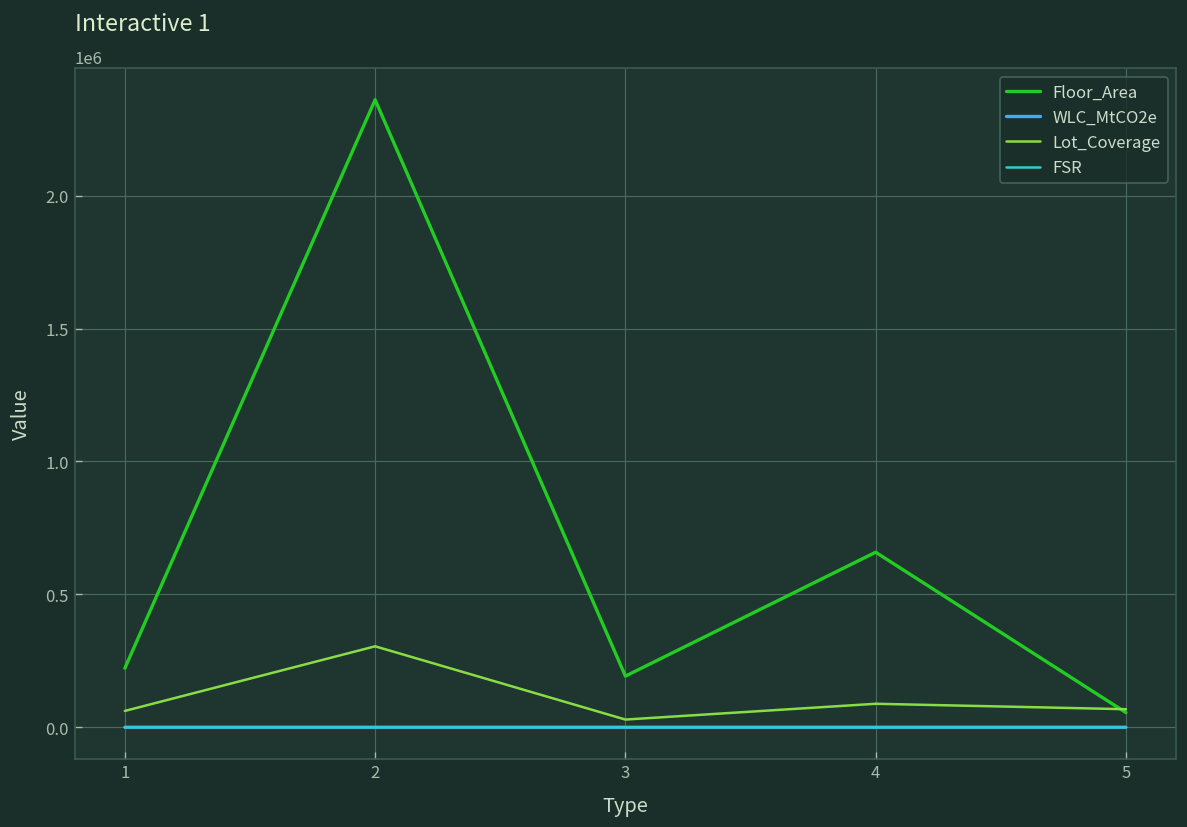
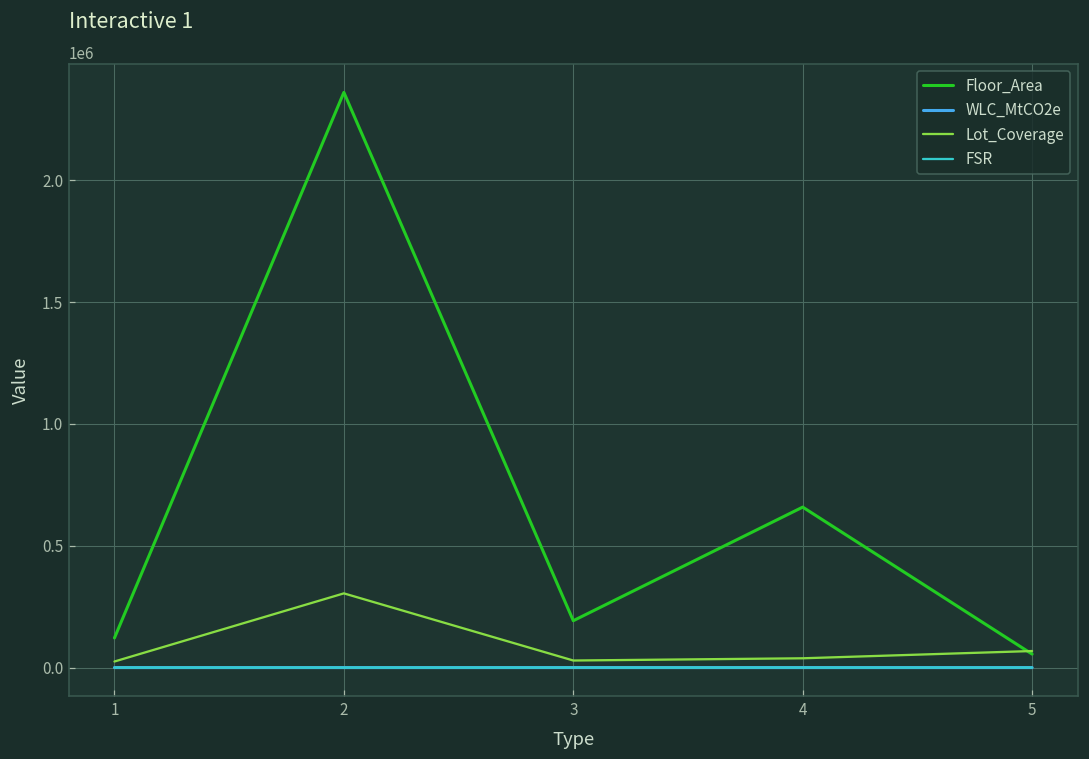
  {
    "Floor_Area": {
-     "1": 220000,
+     "1": 120000,
      "2": 2360000,
      "3": 190000,
      "4": 660000,
      "5": 60000
    },
    "FSR": {
      "1": 0,
      "2": 0,
      "3": 0,
      "4": 0,
      "5": 0
    },
    "Lot_Coverage": {
-     "1": 60000,
+     "1": 20000,
      "2": 300000,
      "3": 30000,
-     "4": 90000,
+     "4": 40000,
      "5": 70000
    }
  }
